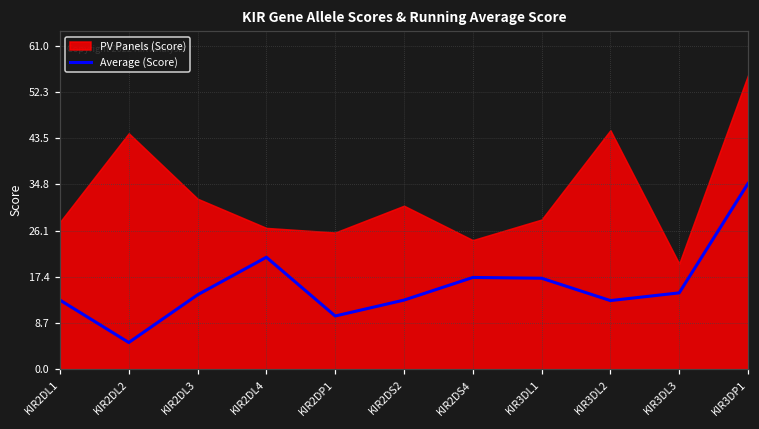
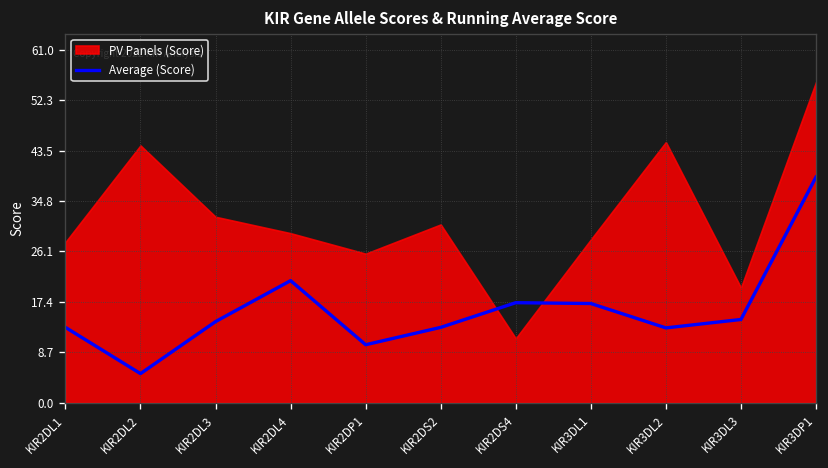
  {
    "Average (Score)": {
      "KIR2DL1": 13,
      "KIR2DL2": 5,
      "KIR2DL3": 14,
      "KIR2DL4": 21,
      "KIR2DP1": 10,
      "KIR2DS2": 13,
      "KIR2DS4": 17,
      "KIR3DL1": 17,
      "KIR3DL2": 13,
      "KIR3DL3": 14,
-     "KIR3DP1": 35
+     "KIR3DP1": 39
    },
    "PV Panels (Score)": {
      "KIR2DL1": 28,
      "KIR2DL2": 44,
      "KIR2DL3": 32,
-     "KIR2DL4": 27,
+     "KIR2DL4": 29,
      "KIR2DP1": 26,
      "KIR2DS2": 31,
-     "KIR2DS4": 24,
+     "KIR2DS4": 11,
      "KIR3DL1": 28,
      "KIR3DL2": 45,
      "KIR3DL3": 20,
      "KIR3DP1": 55
    }
  }
